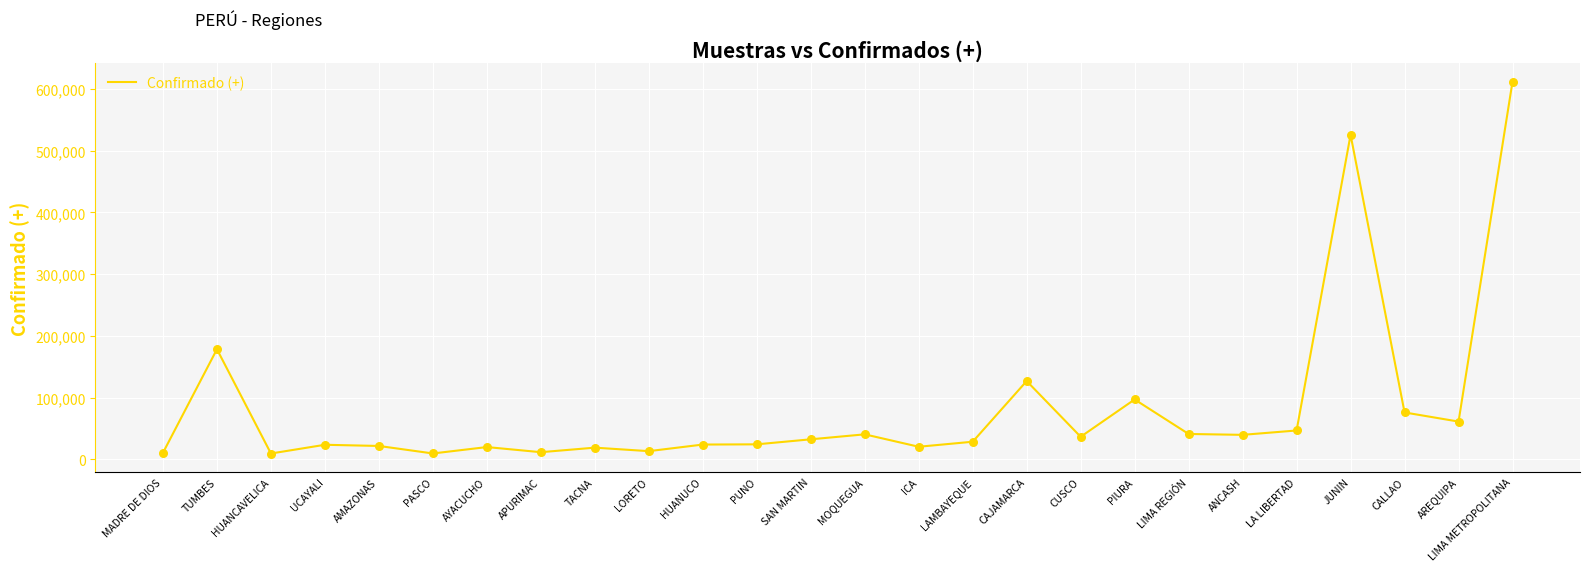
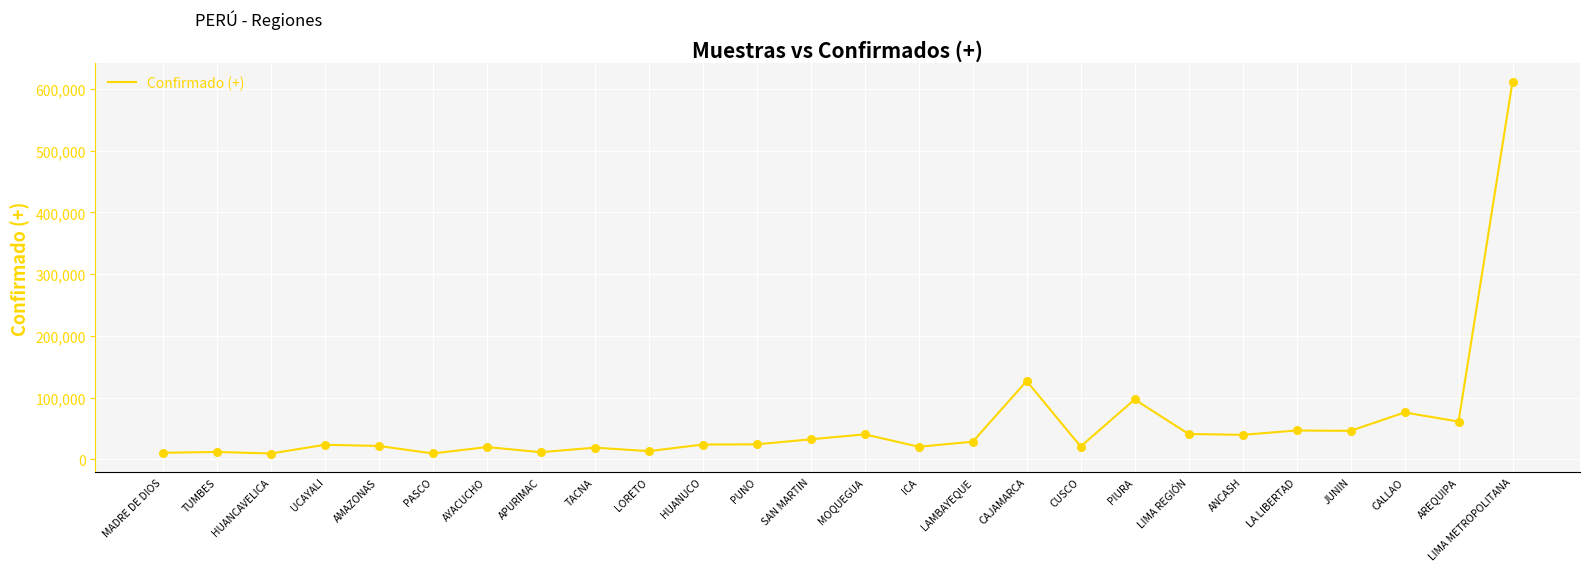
  {
    "MADRE DE DIOS": "10,000",
-   "TUMBES": "180,000",
+   "TUMBES": "10,000",
    "HUANCAVELICA": "10,000",
    "UCAYALI": "20,000",
    "AMAZONAS": "20,000",
    "PASCO": "10,000",
    "AYACUCHO": "20,000",
    "APURIMAC": "10,000",
    "TACNA": "20,000",
    "LORETO": "10,000",
    "HUANUCO": "20,000",
    "PUNO": "20,000",
    "SAN MARTIN": "30,000",
    "MOQUEGUA": "40,000",
    "ICA": "20,000",
    "LAMBAYEQUE": "30,000",
    "CAJAMARCA": "130,000",
-   "CUSCO": "40,000",
+   "CUSCO": "20,000",
    "PIURA": "100,000",
    "LIMA REGIÓN": "40,000",
    "ANCASH": "40,000",
    "LA LIBERTAD": "50,000",
-   "JUNIN": "530,000",
+   "JUNIN": "50,000",
    "CALLAO": "80,000",
    "AREQUIPA": "60,000",
    "LIMA METROPOLITANA": "610,000"
  }
